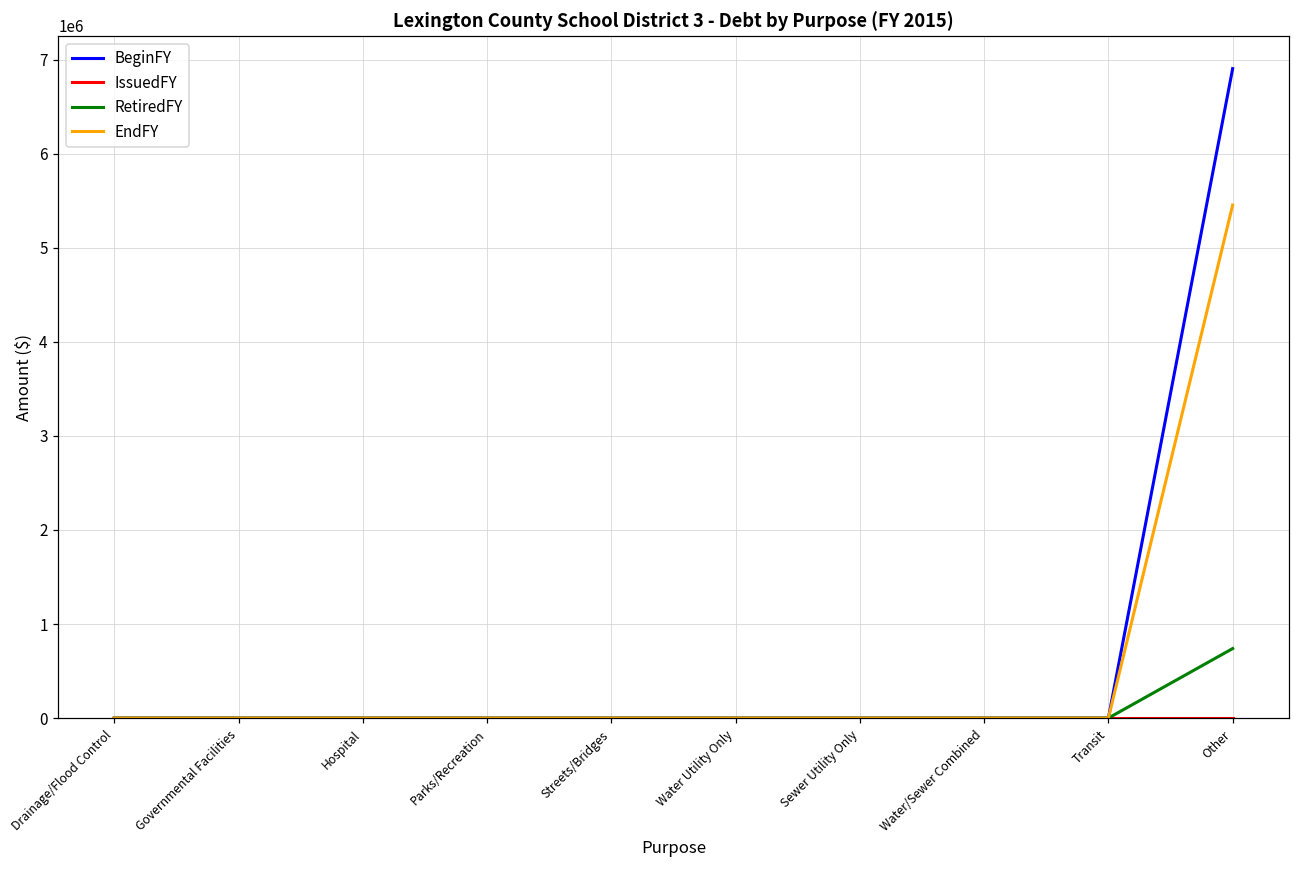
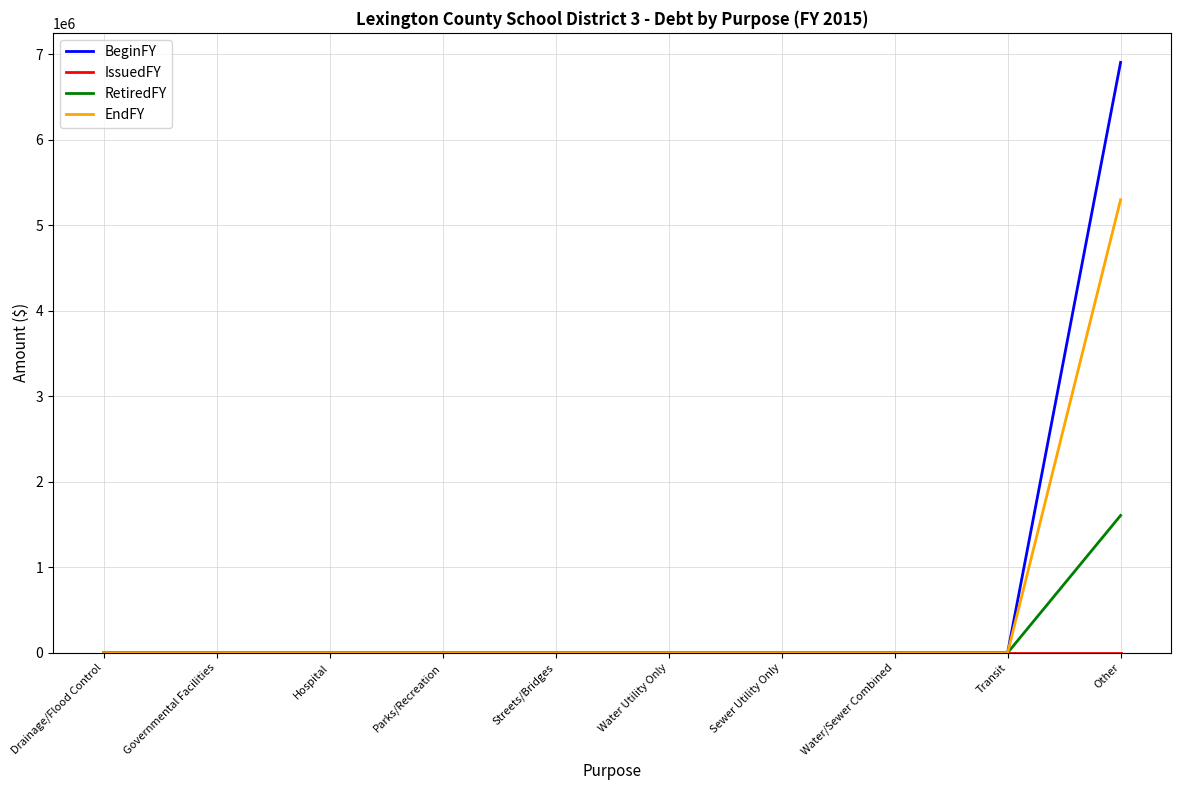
  {
    "BeginFY": {
      "Other": 6900000
    },
    "IssuedFY": {
      "Other": 0
    },
    "RetiredFY": {
-     "Other": 700000
+     "Other": 1600000
    },
    "EndFY": {
-     "Other": 5500000
+     "Other": 5300000
    }
  }
